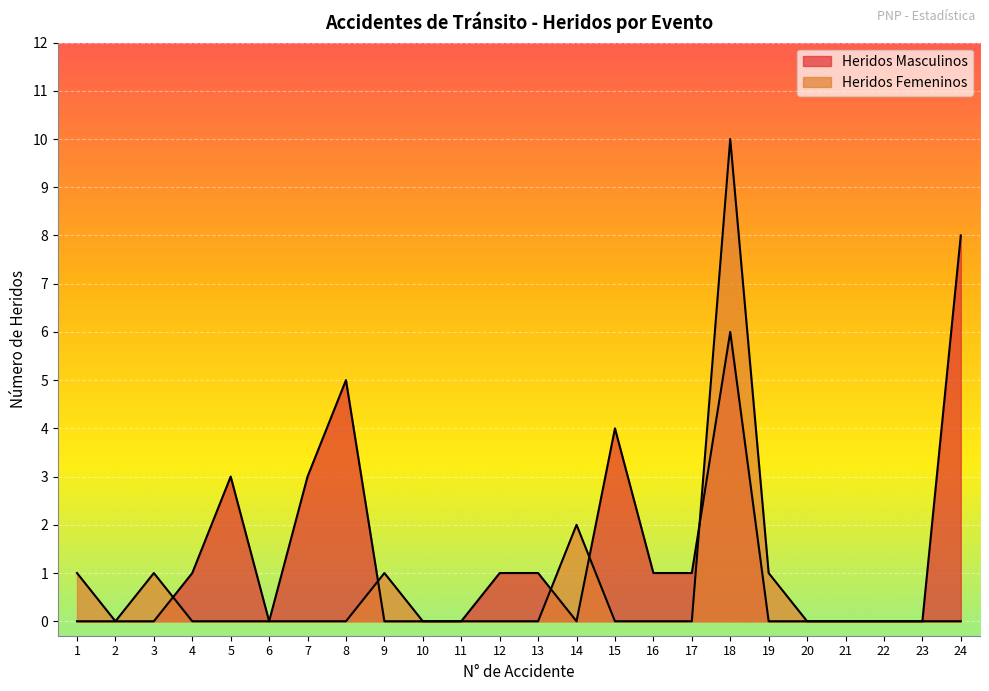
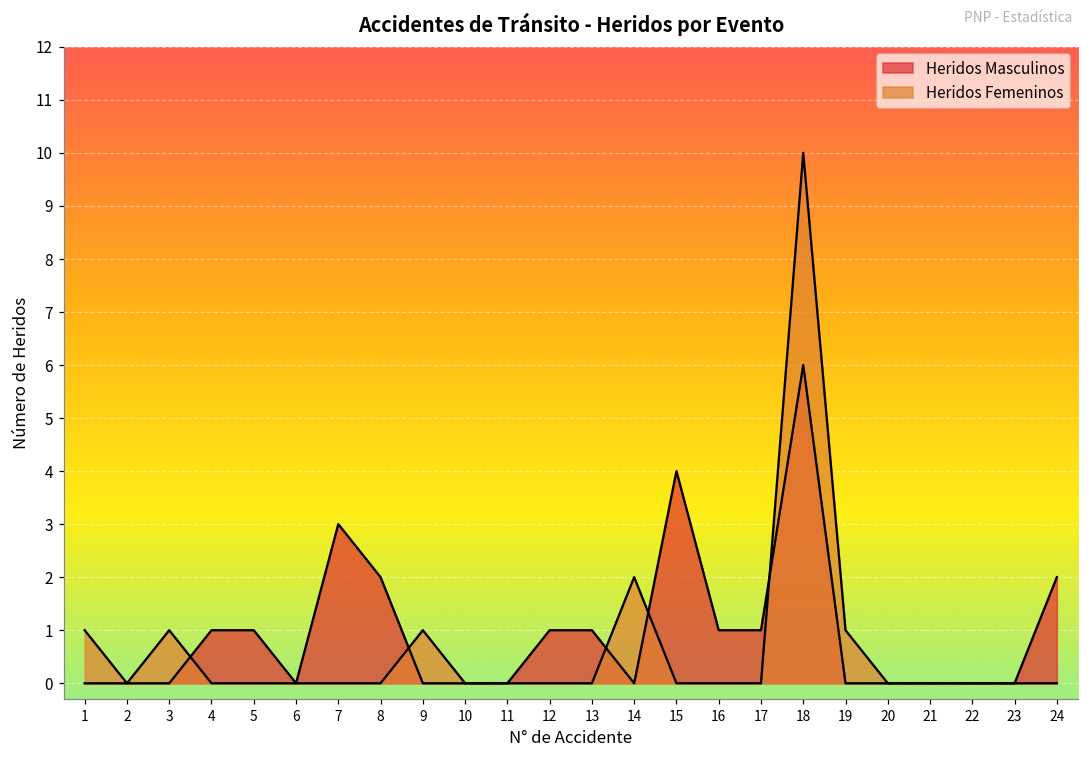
  {
    "Heridos Masculinos": {
      "1": 0,
      "3": 0,
      "4": 1,
-     "5": 3,
+     "5": 1,
      "7": 3,
-     "8": 5,
+     "8": 2,
      "9": 0,
      "12": 1,
      "13": 1,
      "14": 0,
      "15": 4,
      "16": 1,
      "17": 1,
      "18": 6,
      "19": 0,
-     "24": 8
+     "24": 2
    },
    "Heridos Femeninos": {
      "1": 1,
      "3": 1,
      "4": 0,
      "5": 0,
      "7": 0,
      "8": 0,
      "9": 1,
      "12": 0,
      "13": 0,
      "14": 2,
      "15": 0,
      "16": 0,
      "17": 0,
      "18": 10,
      "19": 1,
      "24": 0
    }
  }
